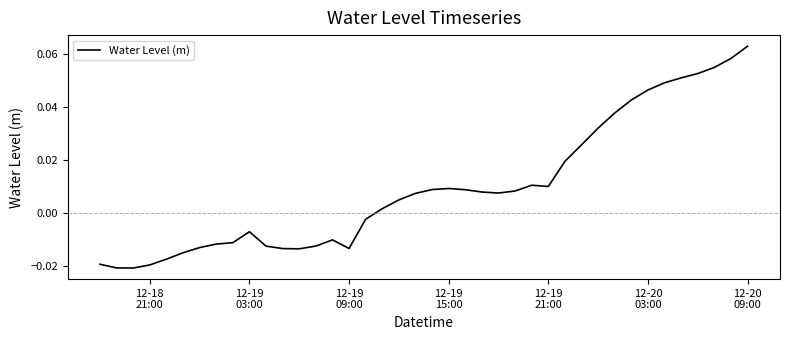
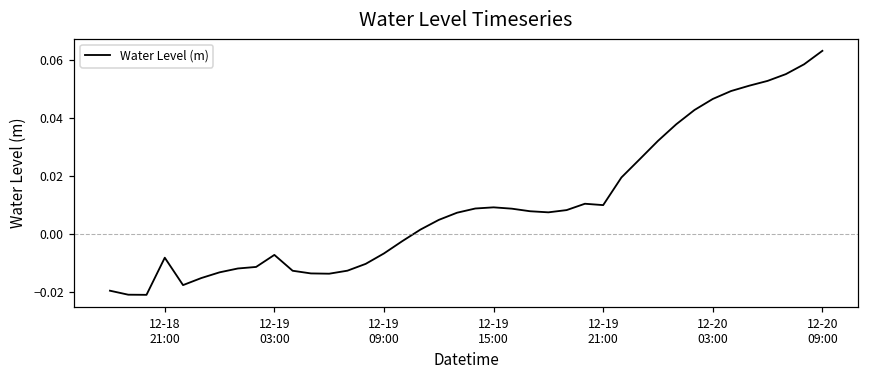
  {
-   "12-18 21:00": -0.020,
+   "12-18 21:00": -0.008,
    "12-19 03:00": -0.007,
-   "12-19 09:00": -0.014,
+   "12-19 09:00": -0.007,
    "12-19 15:00": 0.009,
    "12-19 21:00": 0.010,
    "12-20 03:00": 0.046,
    "12-20 09:00": 0.063
  }
